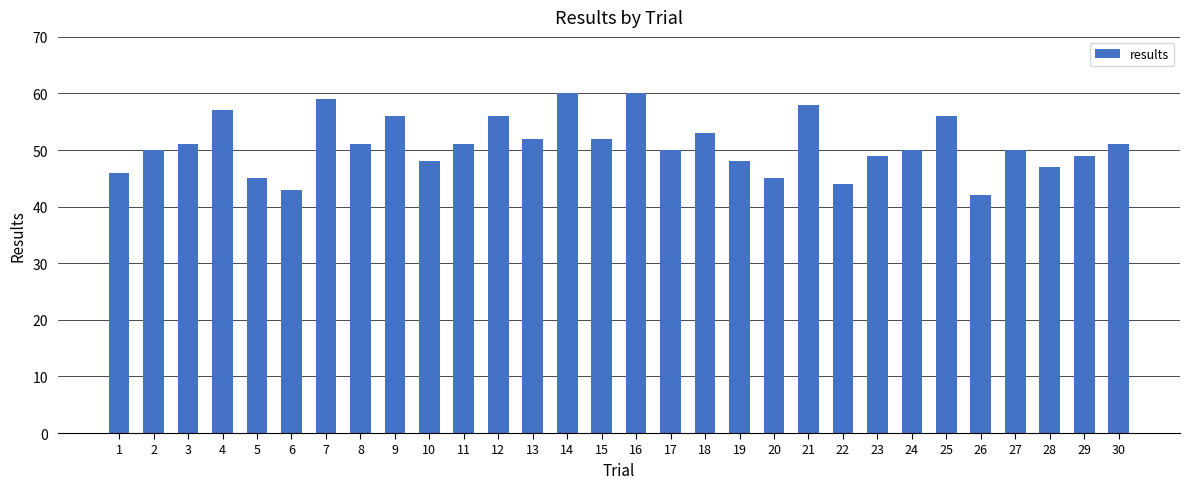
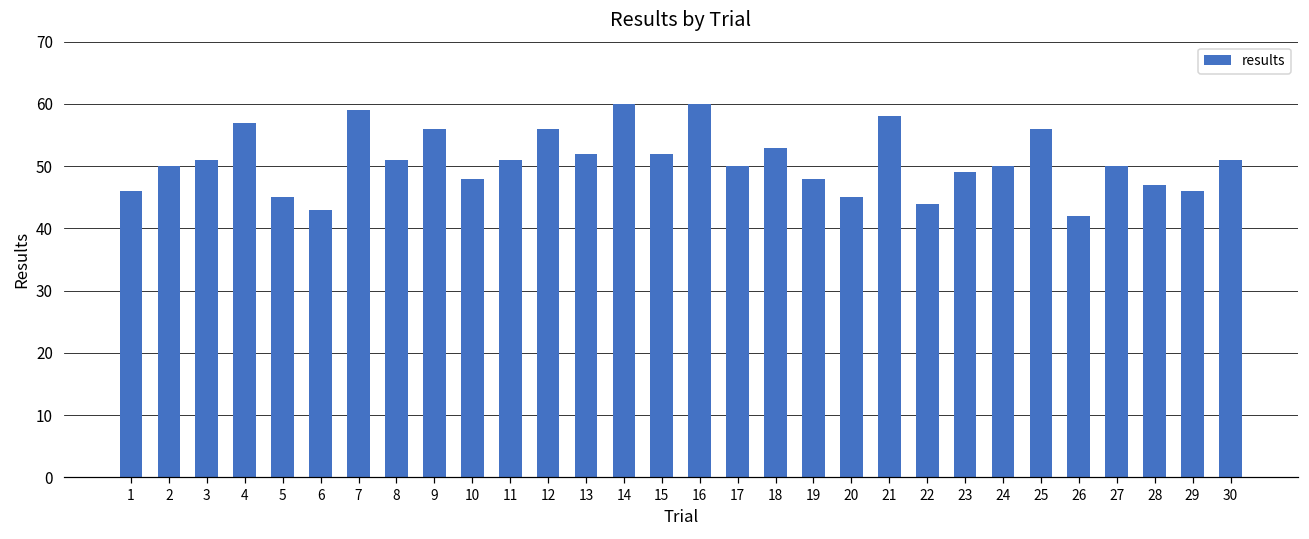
  {
    "1": 46,
    "2": 50,
    "3": 51,
    "4": 57,
    "5": 45,
    "6": 43,
    "7": 59,
    "8": 51,
    "9": 56,
    "10": 48,
    "11": 51,
    "12": 56,
    "13": 52,
    "14": 60,
    "15": 52,
    "16": 60,
    "17": 50,
    "18": 53,
    "19": 48,
    "20": 45,
    "21": 58,
    "22": 44,
    "23": 49,
    "24": 50,
    "25": 56,
    "26": 42,
    "27": 50,
    "28": 47,
-   "29": 49,
+   "29": 46,
    "30": 51
  }
